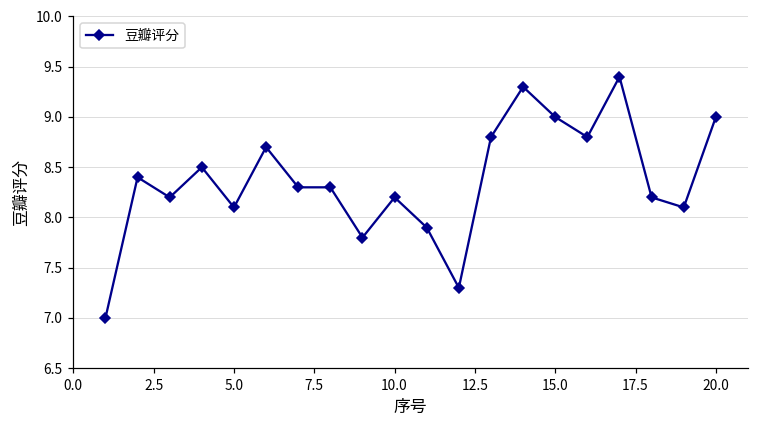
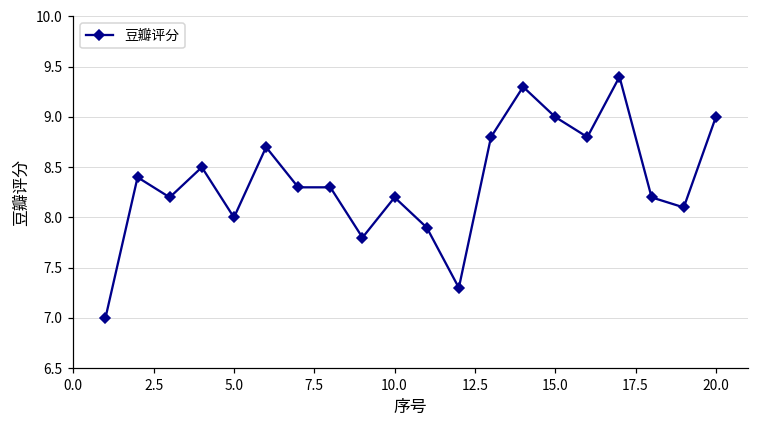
  {
-   "5.0": 8.1,
+   "5.0": 8.0,
    "10.0": 8.2,
    "15.0": 9.0,
    "20.0": 9.0
  }
